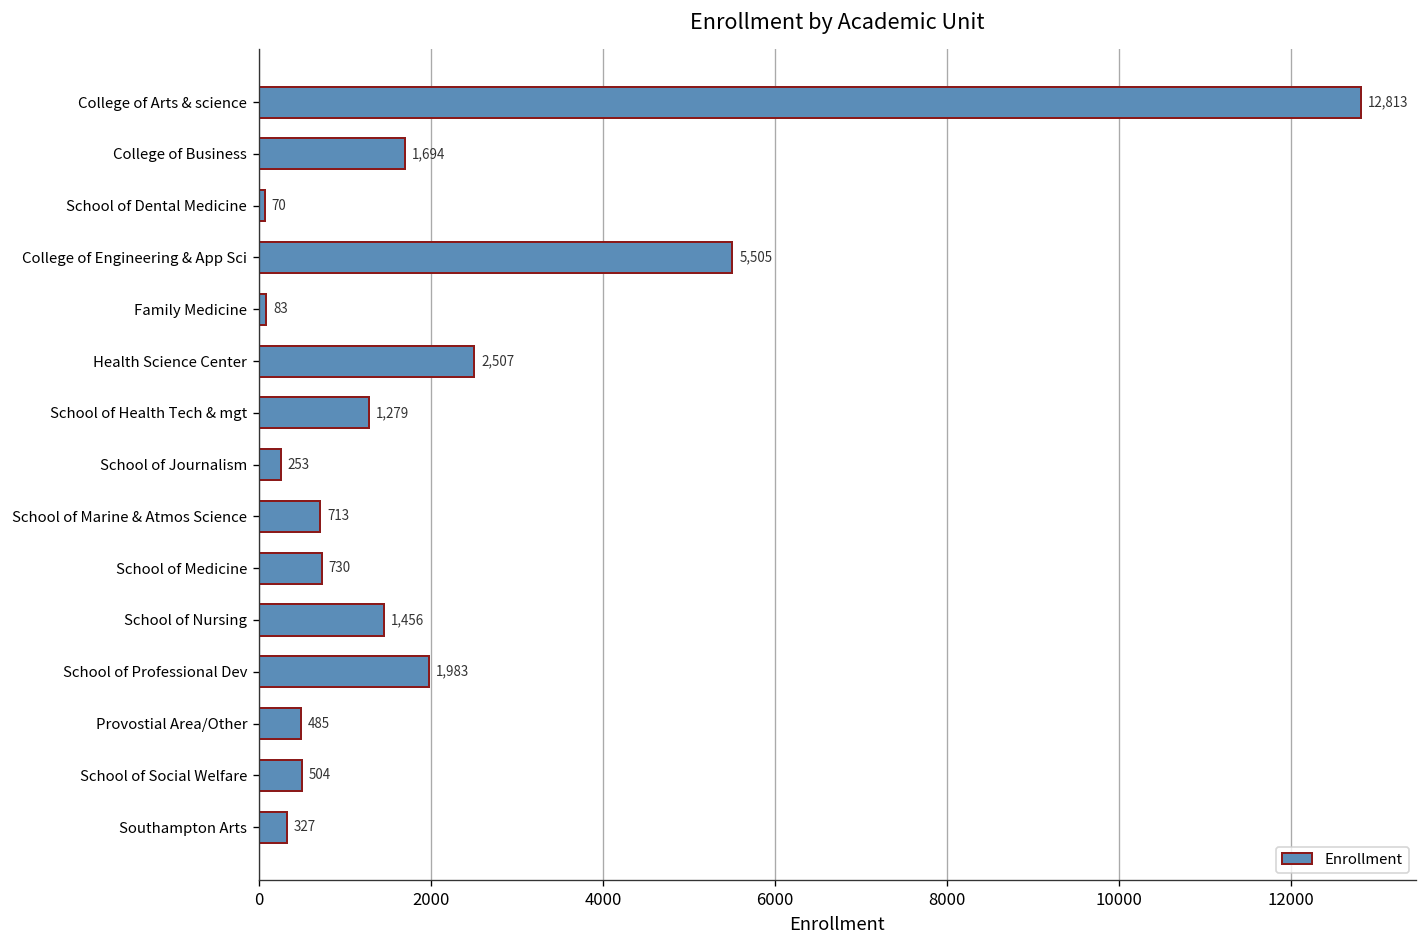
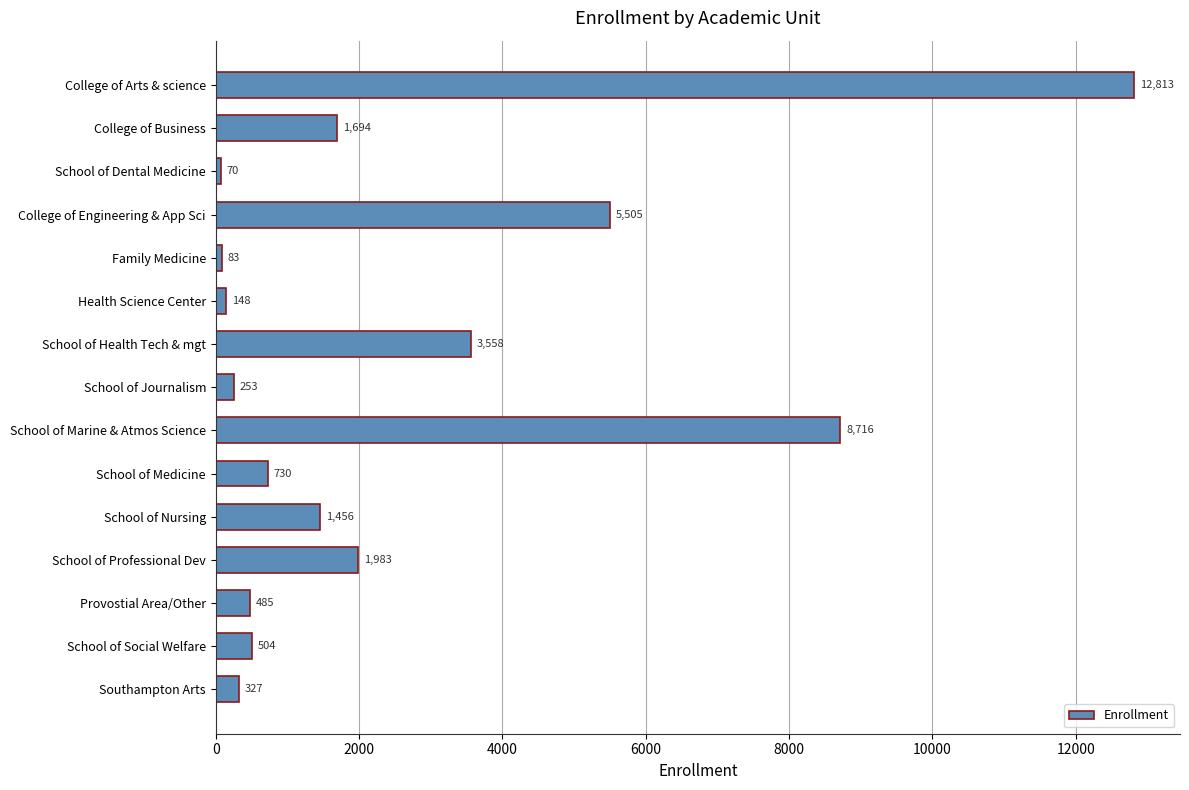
  {
    "College of Arts & science": "12,813",
    "College of Business": "1,694",
    "School of Dental Medicine": "70",
    "College of Engineering & App Sci": "5,505",
    "Family Medicine": "83",
-   "Health Science Center": "2,507",
-   "School of Health Tech & mgt": "1,279",
+   "Health Science Center": "148",
+   "School of Health Tech & mgt": "3,558",
    "School of Journalism": "253",
-   "School of Marine & Atmos Science": "713",
+   "School of Marine & Atmos Science": "8,716",
    "School of Medicine": "730",
    "School of Nursing": "1,456",
    "School of Professional Dev": "1,983",
    "Provostial Area/Other": "485",
    "School of Social Welfare": "504",
    "Southampton Arts": "327"
  }
